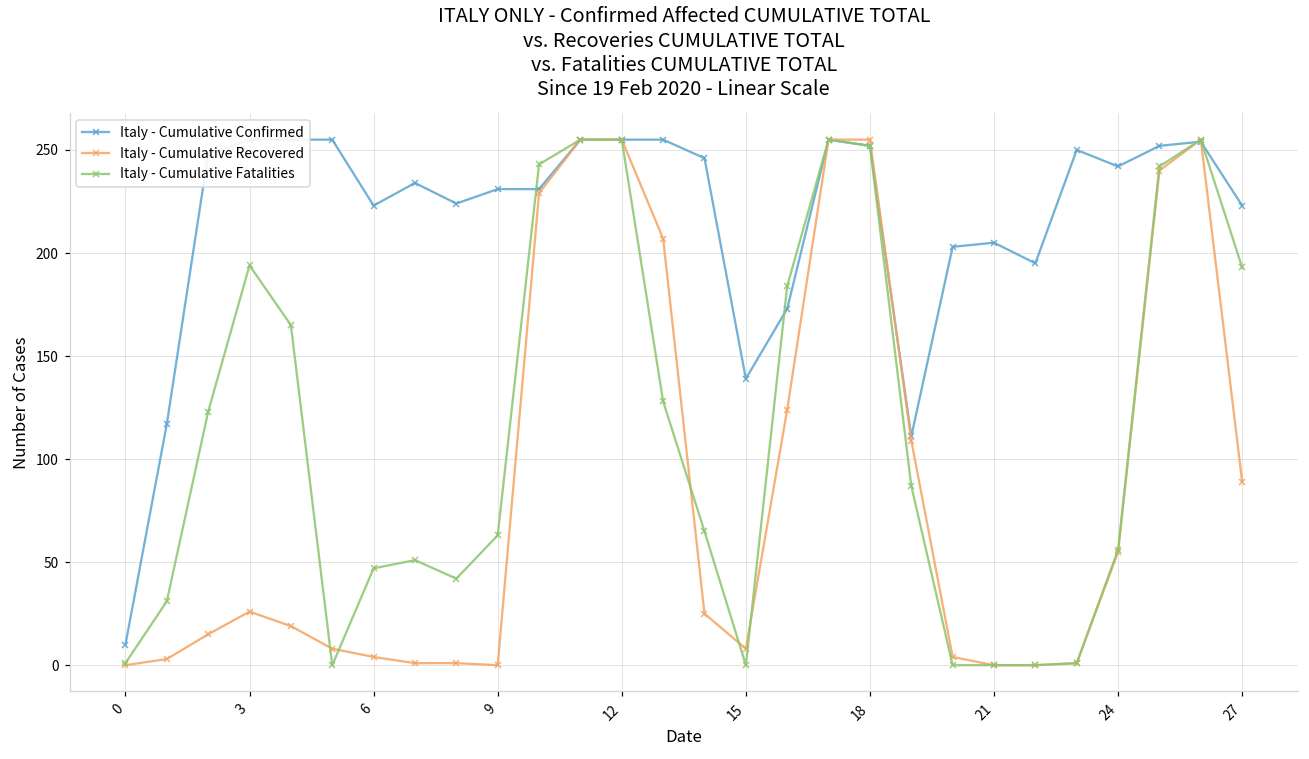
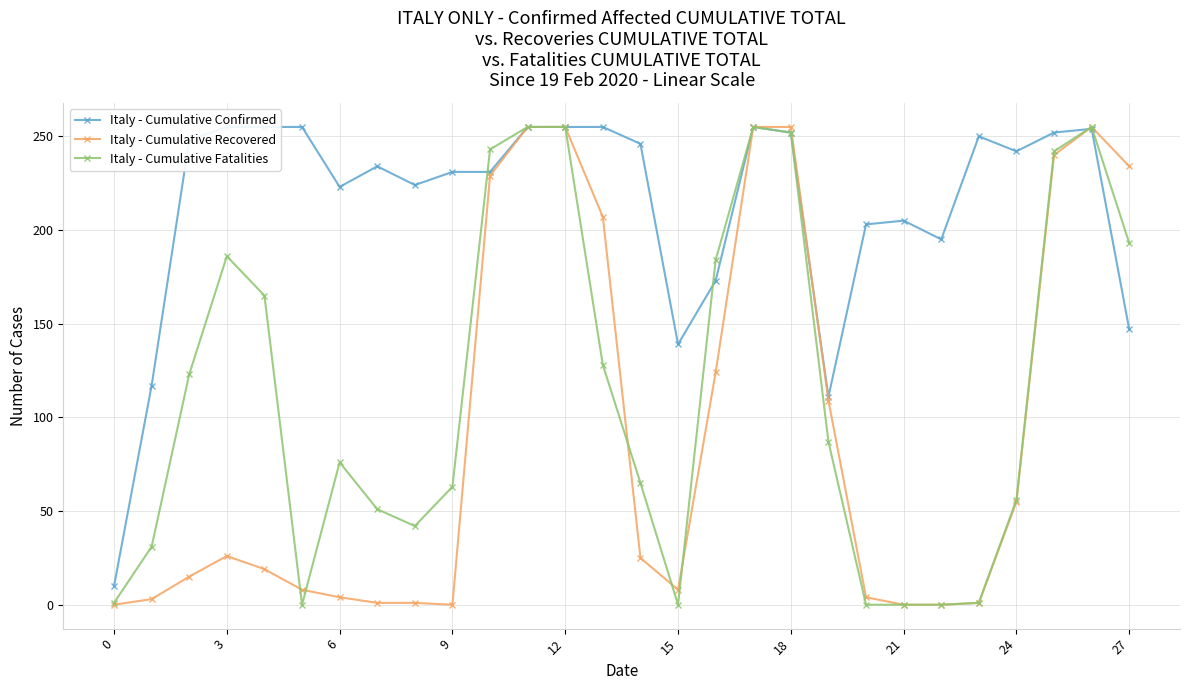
  {
    "Italy - Cumulative Confirmed": {
      "0": 10,
      "6": 223,
      "9": 231,
      "15": 139,
      "21": 205,
      "24": 242,
-     "27": 223
+     "27": 147
    },
    "Italy - Cumulative Recovered": {
      "3": 26,
      "6": 4,
      "9": 0,
      "15": 8,
      "18": 255,
-     "27": 89
+     "27": 234
    },
    "Italy - Cumulative Fatalities": {
-     "3": 194,
-     "6": 47,
+     "3": 186,
+     "6": 76,
      "9": 63,
      "15": 0,
      "27": 193
    }
  }
